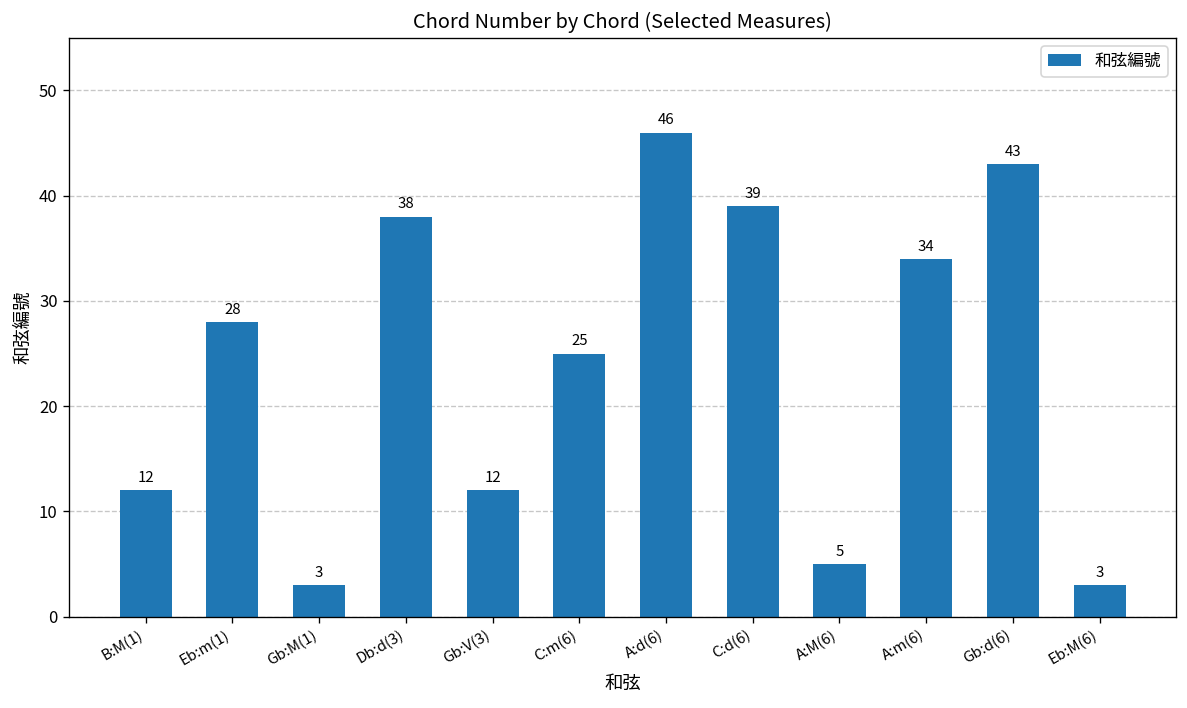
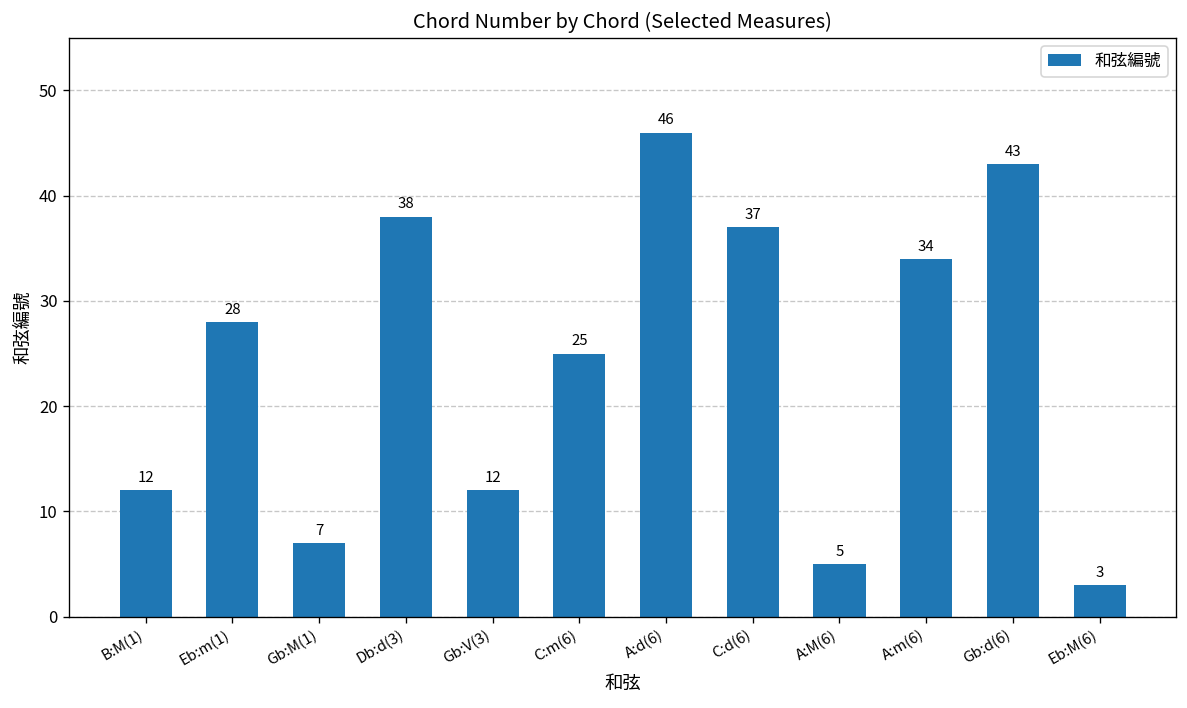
  {
    "B:M(1)": 12,
    "Eb:m(1)": 28,
-   "Gb:M(1)": 3,
+   "Gb:M(1)": 7,
    "Db:d(3)": 38,
    "Gb:V(3)": 12,
    "C:m(6)": 25,
    "A:d(6)": 46,
-   "C:d(6)": 39,
+   "C:d(6)": 37,
    "A:M(6)": 5,
    "A:m(6)": 34,
    "Gb:d(6)": 43,
    "Eb:M(6)": 3
  }
